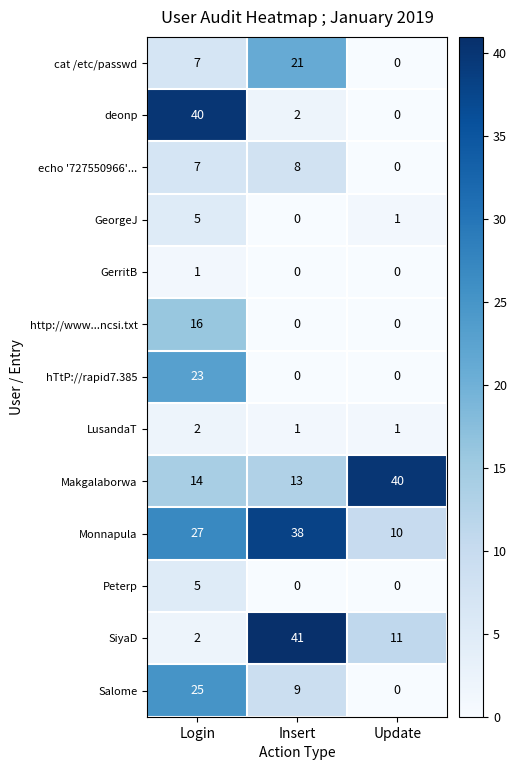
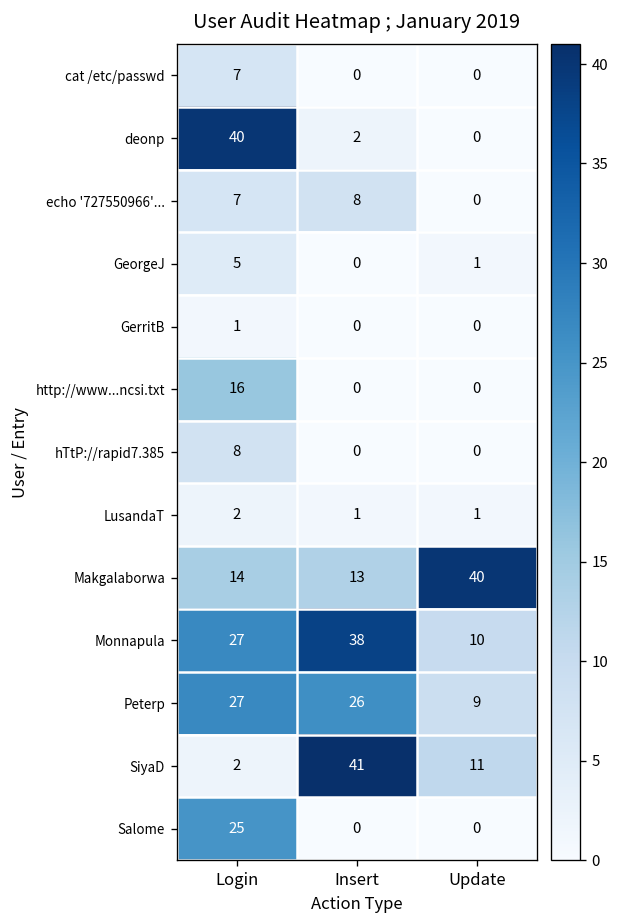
  {
    "cat /etc/passwd": {
      "Login": 7,
-     "Insert": 21,
+     "Insert": 0,
      "Update": 0
    },
    "deonp": {
      "Login": 40,
      "Insert": 2,
      "Update": 0
    },
    "echo '727550966'...": {
      "Login": 7,
      "Insert": 8,
      "Update": 0
    },
    "GeorgeJ": {
      "Login": 5,
      "Insert": 0,
      "Update": 1
    },
    "GerritB": {
      "Login": 1,
      "Insert": 0,
      "Update": 0
    },
    "http://www...ncsi.txt": {
      "Login": 16,
      "Insert": 0,
      "Update": 0
    },
    "hTtP://rapid7.385": {
-     "Login": 23,
+     "Login": 8,
      "Insert": 0,
      "Update": 0
    },
    "LusandaT": {
      "Login": 2,
      "Insert": 1,
      "Update": 1
    },
    "Makgalaborwa": {
      "Login": 14,
      "Insert": 13,
      "Update": 40
    },
    "Monnapula": {
      "Login": 27,
      "Insert": 38,
      "Update": 10
    },
    "Peterp": {
-     "Login": 5,
-     "Insert": 0,
-     "Update": 0
+     "Login": 27,
+     "Insert": 26,
+     "Update": 9
    },
    "SiyaD": {
      "Login": 2,
      "Insert": 41,
      "Update": 11
    },
    "Salome": {
      "Login": 25,
-     "Insert": 9,
+     "Insert": 0,
      "Update": 0
    }
  }
